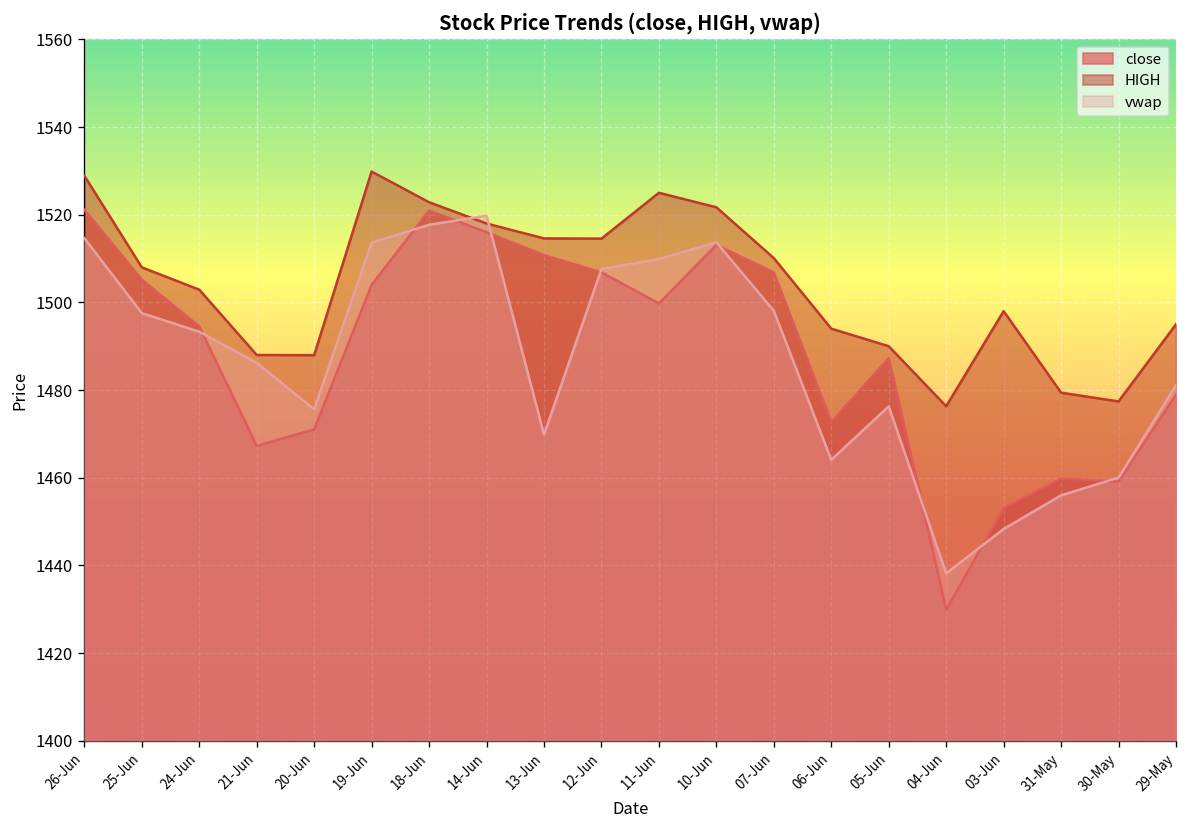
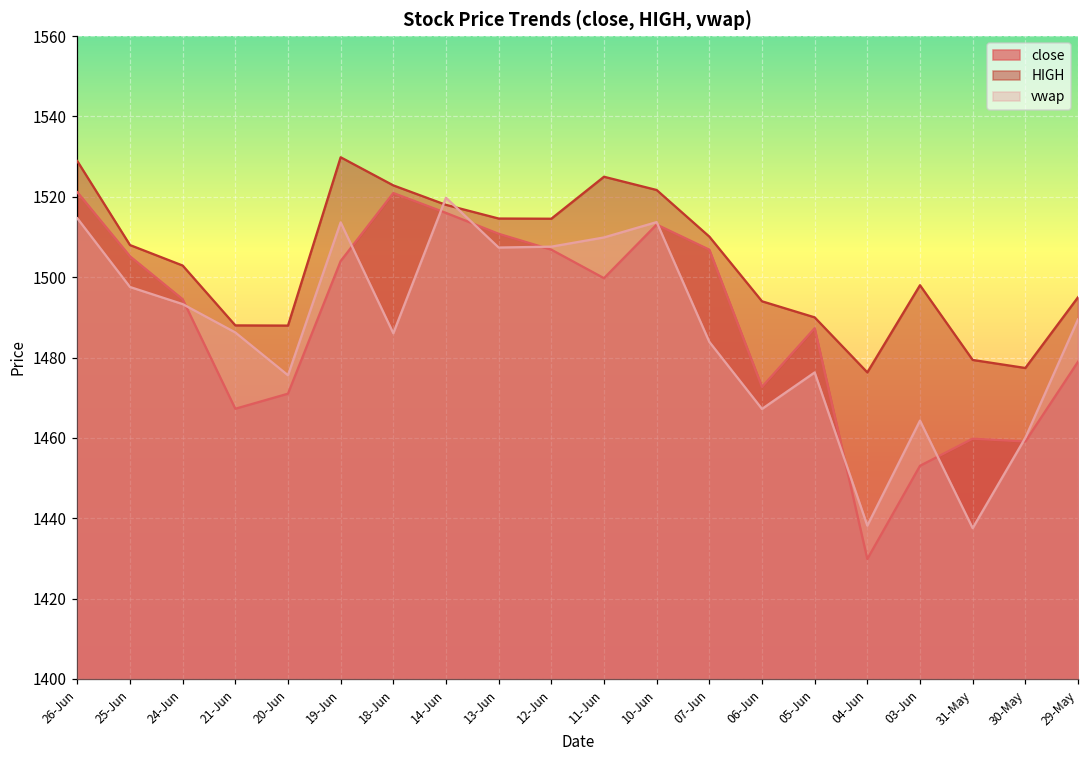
  {
    "vwap": {
      "26-Jun": 1515,
      "25-Jun": 1498,
      "24-Jun": 1493,
      "21-Jun": 1486,
      "20-Jun": 1476,
      "19-Jun": 1514,
-     "18-Jun": 1518,
+     "18-Jun": 1486,
      "14-Jun": 1520,
-     "13-Jun": 1470,
+     "13-Jun": 1507,
      "12-Jun": 1508,
      "11-Jun": 1510,
-     "07-Jun": 1498,
-     "06-Jun": 1464,
+     "07-Jun": 1484,
+     "06-Jun": 1467,
      "05-Jun": 1476,
      "04-Jun": 1438,
-     "03-Jun": 1448,
-     "31-May": 1456,
+     "03-Jun": 1464,
+     "31-May": 1438,
      "30-May": 1460,
-     "29-May": 1481
+     "29-May": 1490
    }
  }
